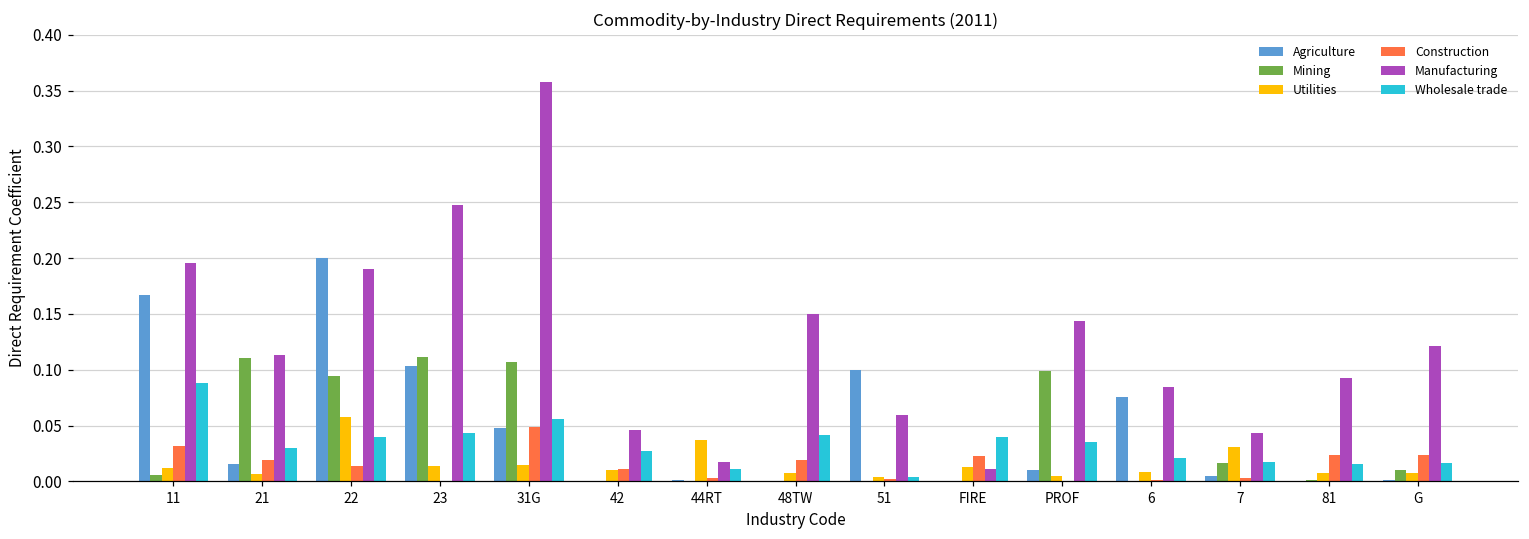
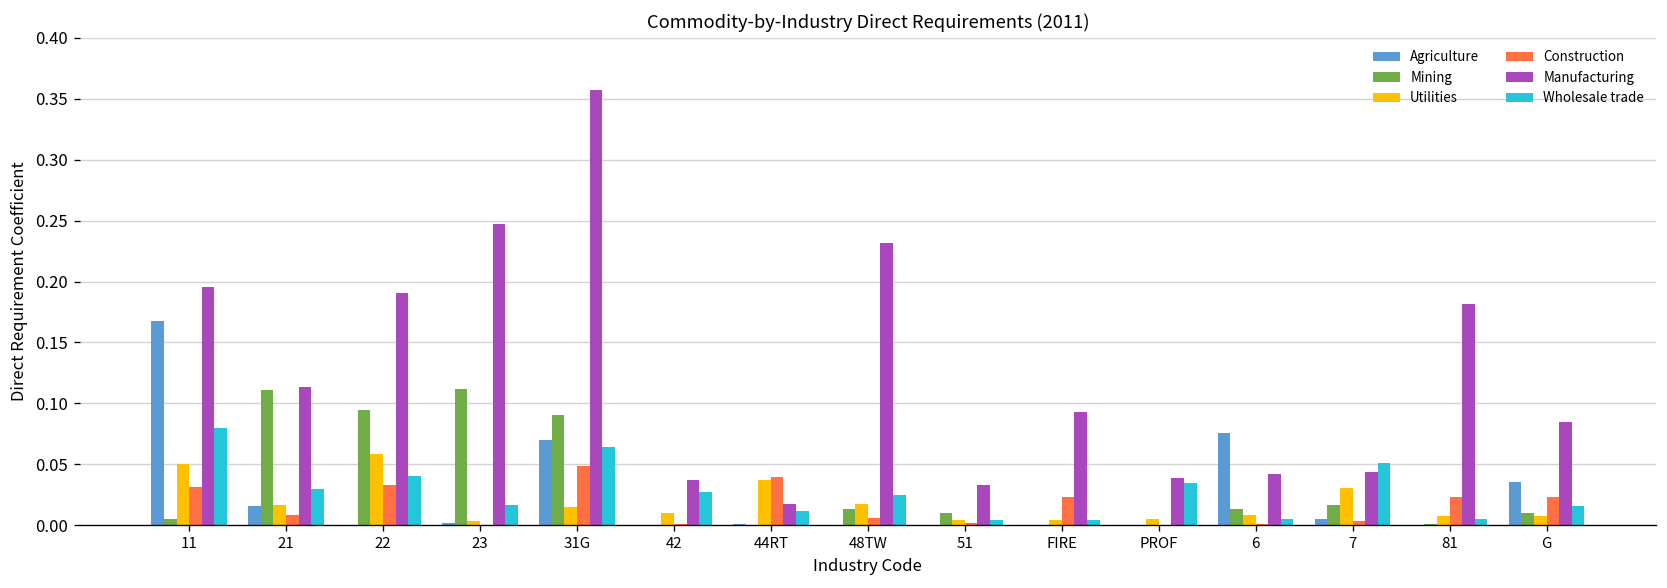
  {
    "Agriculture": {
      "11": 0.167,
      "21": 0.016,
-     "22": 0.2,
-     "23": 0.103,
-     "31G": 0.048,
-     "51": 0.1,
-     "PROF": 0.010,
+     "22": 0.0,
+     "23": 0.002,
+     "31G": 0.070,
+     "51": 0.0,
+     "PROF": 0.000,
      "6": 0.076,
      "7": 0.005,
-     "G": 0.001
+     "G": 0.035
    },
    "Mining": {
      "11": 0.005,
      "21": 0.111,
      "22": 0.095,
      "23": 0.112,
-     "31G": 0.107,
-     "48TW": 0.000,
-     "51": 0.000,
-     "PROF": 0.099,
-     "6": 0.000,
+     "31G": 0.091,
+     "48TW": 0.014,
+     "51": 0.010,
+     "PROF": 0.000,
+     "6": 0.013,
      "7": 0.017,
      "G": 0.010
    },
    "Utilities": {
-     "11": 0.012,
-     "21": 0.006,
+     "11": 0.050,
+     "21": 0.017,
      "22": 0.058,
-     "23": 0.014,
+     "23": 0.003,
      "31G": 0.015,
      "42": 0.010,
      "44RT": 0.037,
-     "48TW": 0.008,
+     "48TW": 0.018,
      "51": 0.004,
-     "FIRE": 0.013,
+     "FIRE": 0.004,
      "PROF": 0.005,
      "6": 0.009,
      "7": 0.031,
      "81": 0.008,
      "G": 0.008
    },
    "Construction": {
      "11": 0.032,
-     "21": 0.019,
-     "22": 0.014,
+     "21": 0.008,
+     "22": 0.033,
      "31G": 0.049,
-     "42": 0.011,
-     "44RT": 0.003,
-     "48TW": 0.019,
+     "42": 0.001,
+     "44RT": 0.040,
+     "48TW": 0.006,
      "FIRE": 0.023,
      "7": 0.004,
      "81": 0.023,
      "G": 0.024
    },
    "Manufacturing": {
      "11": 0.196,
      "21": 0.113,
      "22": 0.190,
      "23": 0.248,
      "31G": 0.357,
-     "42": 0.046,
+     "42": 0.037,
      "44RT": 0.018,
-     "48TW": 0.150,
-     "51": 0.059,
-     "FIRE": 0.011,
-     "PROF": 0.144,
-     "6": 0.084,
+     "48TW": 0.232,
+     "51": 0.033,
+     "FIRE": 0.093,
+     "PROF": 0.039,
+     "6": 0.042,
      "7": 0.044,
-     "81": 0.093,
-     "G": 0.121
+     "81": 0.182,
+     "G": 0.085
    },
    "Wholesale trade": {
-     "11": 0.088,
+     "11": 0.079,
      "21": 0.030,
      "22": 0.040,
-     "23": 0.043,
-     "31G": 0.056,
+     "23": 0.016,
+     "31G": 0.064,
      "42": 0.027,
      "44RT": 0.011,
-     "48TW": 0.042,
+     "48TW": 0.025,
      "51": 0.004,
-     "FIRE": 0.039,
+     "FIRE": 0.004,
      "PROF": 0.035,
-     "6": 0.021,
-     "7": 0.017,
-     "81": 0.016,
+     "6": 0.005,
+     "7": 0.051,
+     "81": 0.005,
      "G": 0.016
    }
  }
